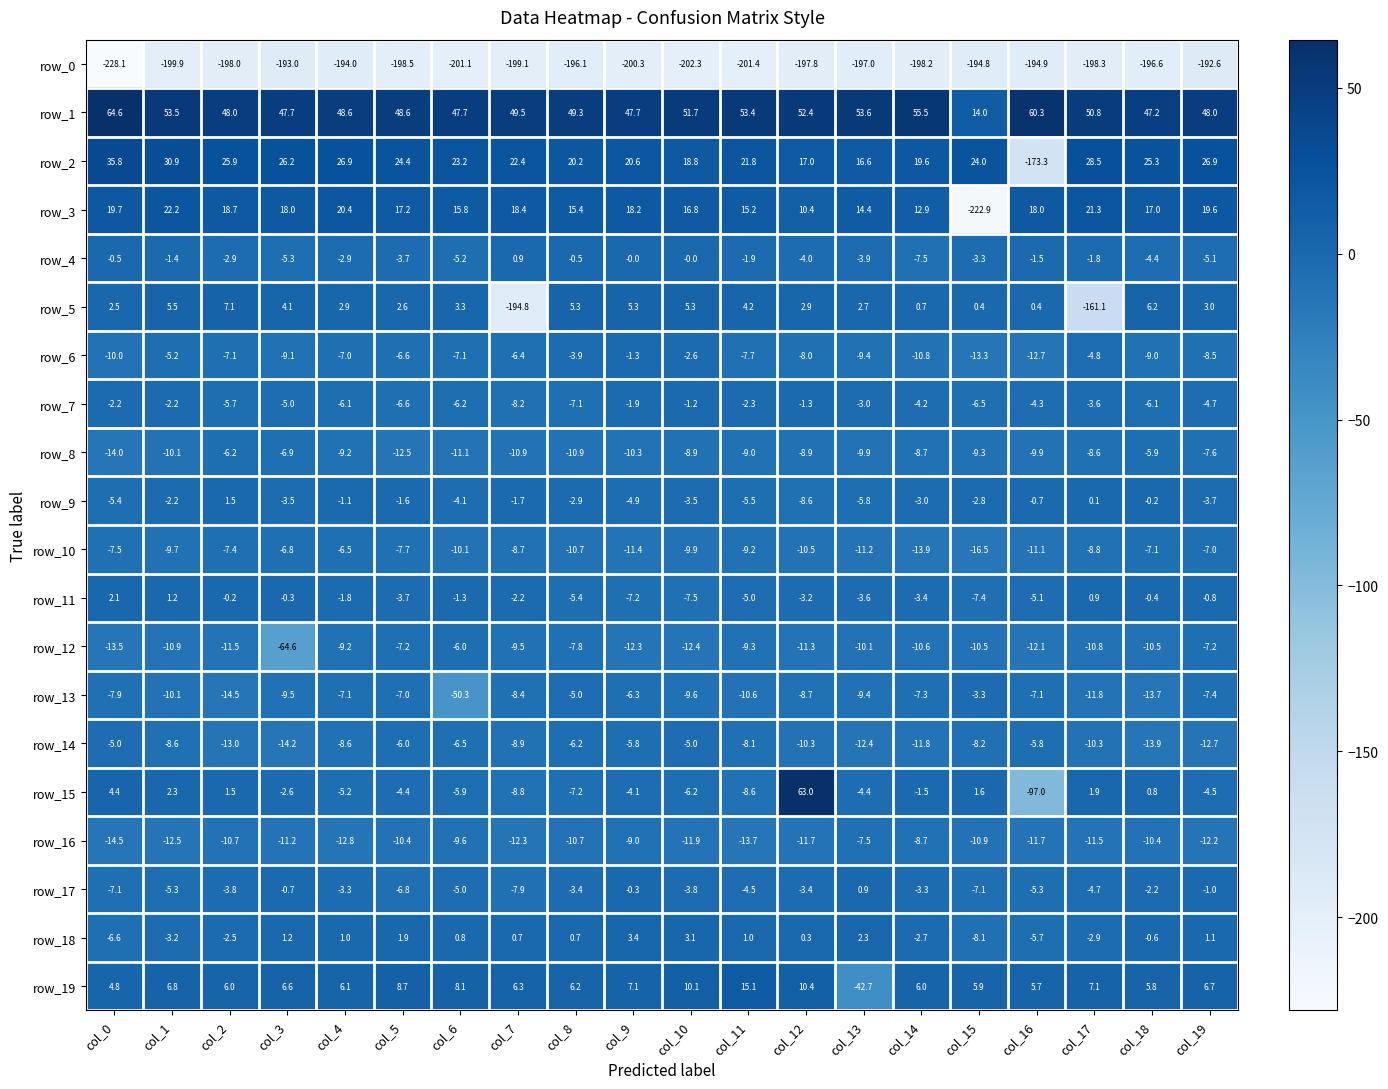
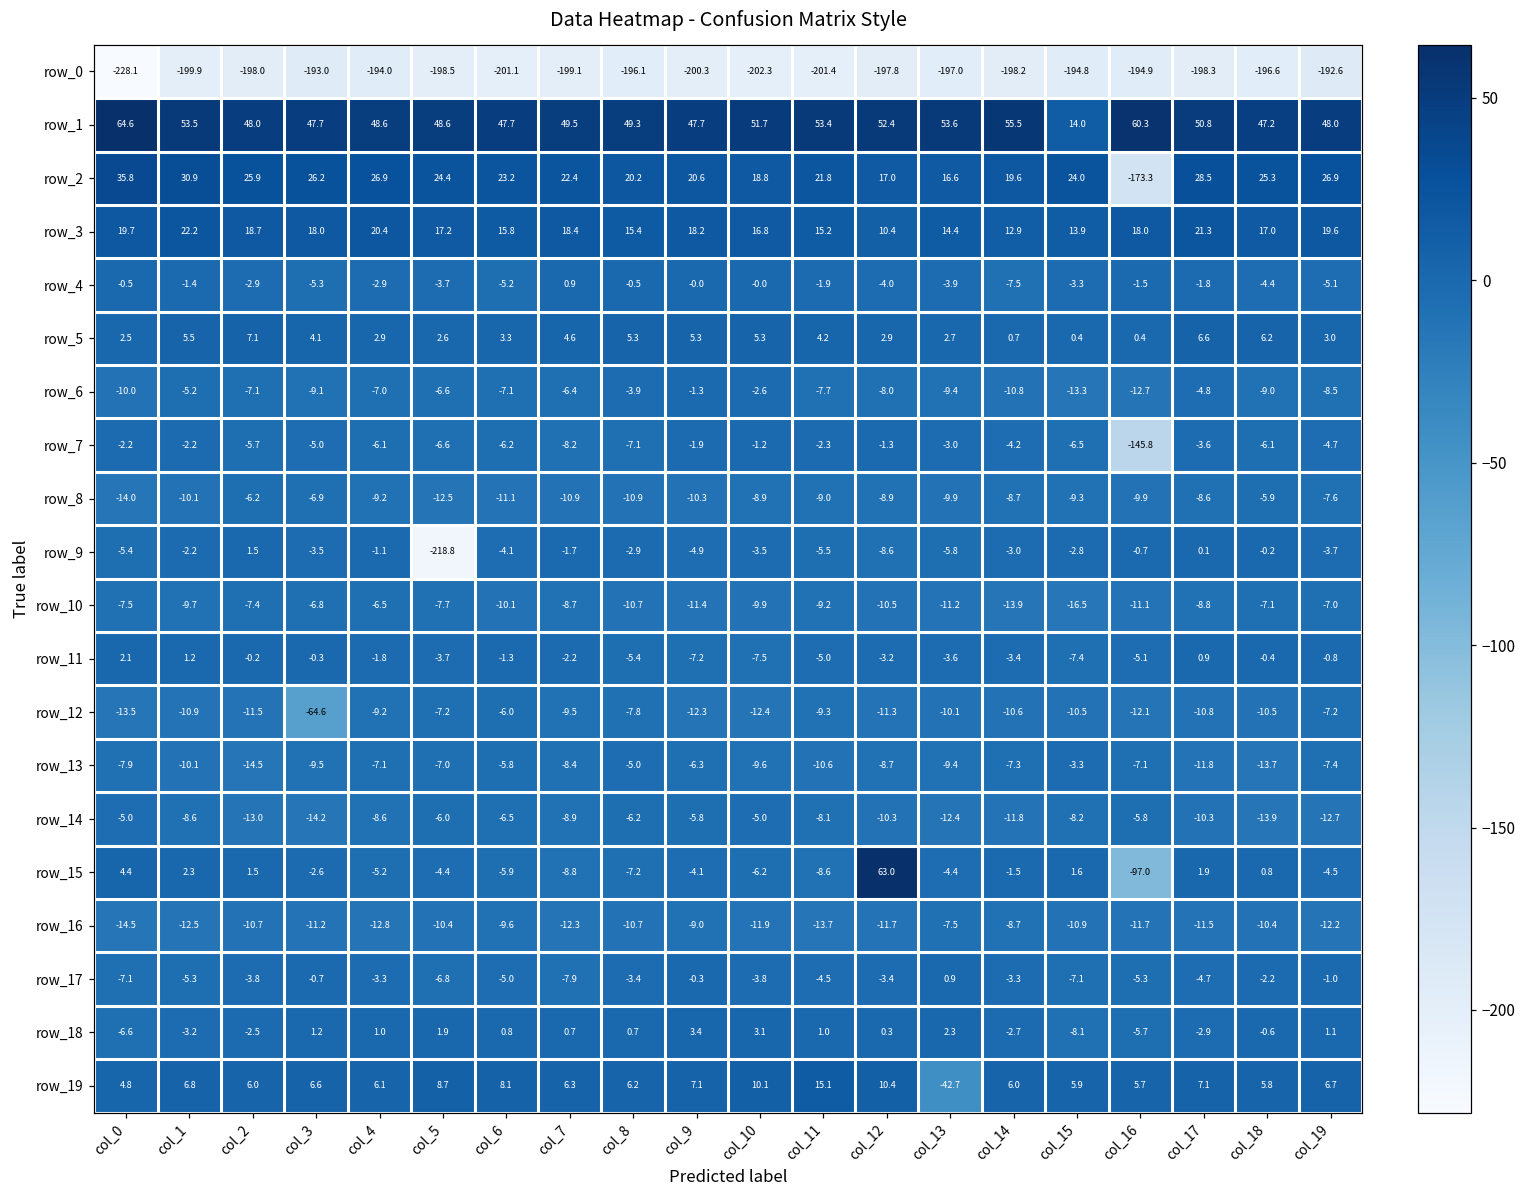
  {
    "row_3": {
      "col_0": 19.7,
      "col_1": 22.2,
      "col_2": 18.7,
      "col_3": 18.0,
      "col_4": 20.4,
      "col_5": 17.2,
      "col_6": 15.8,
      "col_7": 18.4,
      "col_8": 15.4,
      "col_9": 18.2,
      "col_10": 16.8,
      "col_11": 15.2,
      "col_12": 10.4,
      "col_13": 14.4,
      "col_14": 12.9,
-     "col_15": -222.9,
+     "col_15": 13.9,
      "col_16": 18.0,
      "col_17": 21.3,
      "col_18": 17.0,
      "col_19": 19.6
    },
    "row_5": {
      "col_0": 2.5,
      "col_1": 5.5,
      "col_2": 7.1,
      "col_3": 4.1,
      "col_4": 2.9,
      "col_5": 2.6,
      "col_6": 3.3,
-     "col_7": -194.8,
+     "col_7": 4.6,
      "col_8": 5.3,
      "col_9": 5.3,
      "col_10": 5.3,
      "col_11": 4.2,
      "col_12": 2.9,
      "col_13": 2.7,
      "col_14": 0.7,
      "col_15": 0.4,
      "col_16": 0.4,
-     "col_17": -161.1,
+     "col_17": 6.6,
      "col_18": 6.2,
      "col_19": 3.0
    },
    "row_7": {
      "col_0": -2.2,
      "col_1": -2.2,
      "col_2": -5.7,
      "col_3": -5.0,
      "col_4": -6.1,
      "col_5": -6.6,
      "col_6": -6.2,
      "col_7": -8.2,
      "col_8": -7.1,
      "col_9": -1.9,
      "col_10": -1.2,
      "col_11": -2.3,
      "col_12": -1.3,
      "col_13": -3.0,
      "col_14": -4.2,
      "col_15": -6.5,
-     "col_16": -4.3,
+     "col_16": -145.8,
      "col_17": -3.6,
      "col_18": -6.1,
      "col_19": -4.7
    },
    "row_9": {
      "col_0": -5.4,
      "col_1": -2.2,
      "col_2": 1.5,
      "col_3": -3.5,
      "col_4": -1.1,
-     "col_5": -1.6,
+     "col_5": -218.8,
      "col_6": -4.1,
      "col_7": -1.7,
      "col_8": -2.9,
      "col_9": -4.9,
      "col_10": -3.5,
      "col_11": -5.5,
      "col_12": -8.6,
      "col_13": -5.8,
      "col_14": -3.0,
      "col_15": -2.8,
      "col_16": -0.7,
      "col_17": 0.1,
      "col_18": -0.2,
      "col_19": -3.7
    },
    "row_13": {
      "col_0": -7.9,
      "col_1": -10.1,
      "col_2": -14.5,
      "col_3": -9.5,
      "col_4": -7.1,
      "col_5": -7.0,
-     "col_6": -50.3,
+     "col_6": -5.8,
      "col_7": -8.4,
      "col_8": -5.0,
      "col_9": -6.3,
      "col_10": -9.6,
      "col_11": -10.6,
      "col_12": -8.7,
      "col_13": -9.4,
      "col_14": -7.3,
      "col_15": -3.3,
      "col_16": -7.1,
      "col_17": -11.8,
      "col_18": -13.7,
      "col_19": -7.4
    }
  }
